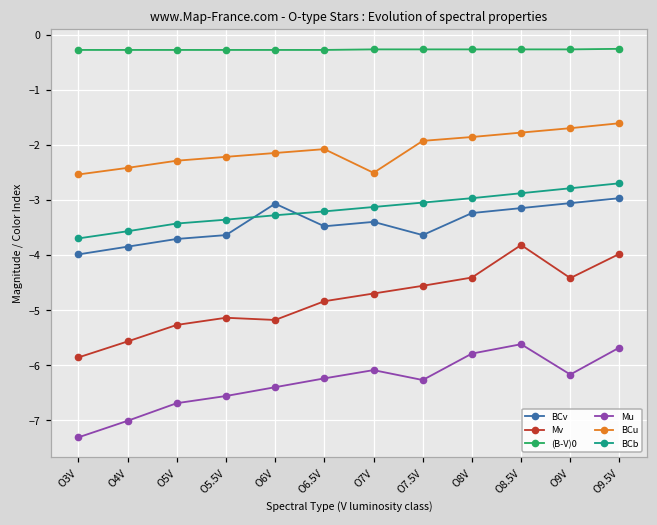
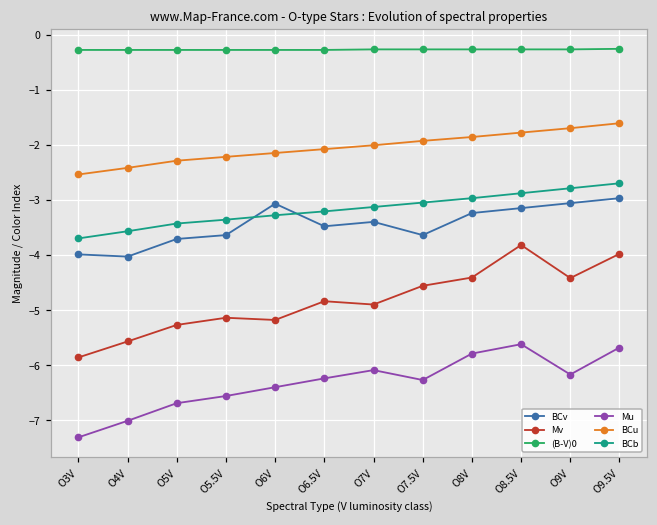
  {
    "BCv": {
      "O3V": -4.0,
-     "O4V": -3.9,
+     "O4V": -4.0,
      "O5V": -3.7,
      "O5.5V": -3.6,
      "O6V": -3.1,
      "O6.5V": -3.5,
      "O7V": -3.4,
      "O7.5V": -3.6,
      "O8V": -3.2,
      "O8.5V": -3.2,
      "O9V": -3.1,
      "O9.5V": -3.0
    },
    "Mv": {
      "O3V": -5.9,
      "O4V": -5.6,
      "O5V": -5.3,
      "O5.5V": -5.1,
      "O6V": -5.2,
      "O6.5V": -4.8,
-     "O7V": -4.7,
+     "O7V": -4.9,
      "O7.5V": -4.6,
      "O8V": -4.4,
      "O8.5V": -3.8,
      "O9V": -4.4,
      "O9.5V": -4.0
    },
    "Mu": {
      "O3V": -7.3,
      "O4V": -7.0,
      "O5V": -6.7,
      "O5.5V": -6.6,
      "O6V": -6.4,
      "O6.5V": -6.2,
      "O7V": -6.1,
      "O7.5V": -6.3,
      "O8V": -5.8,
      "O8.5V": -5.6,
      "O9V": -6.2,
      "O9.5V": -5.7
    },
    "BCu": {
      "O3V": -2.5,
      "O4V": -2.4,
      "O5V": -2.3,
      "O5.5V": -2.2,
      "O6V": -2.2,
      "O6.5V": -2.1,
-     "O7V": -2.5,
+     "O7V": -2.0,
      "O7.5V": -1.9,
      "O8V": -1.9,
      "O8.5V": -1.8,
      "O9V": -1.7,
      "O9.5V": -1.6
    }
  }
